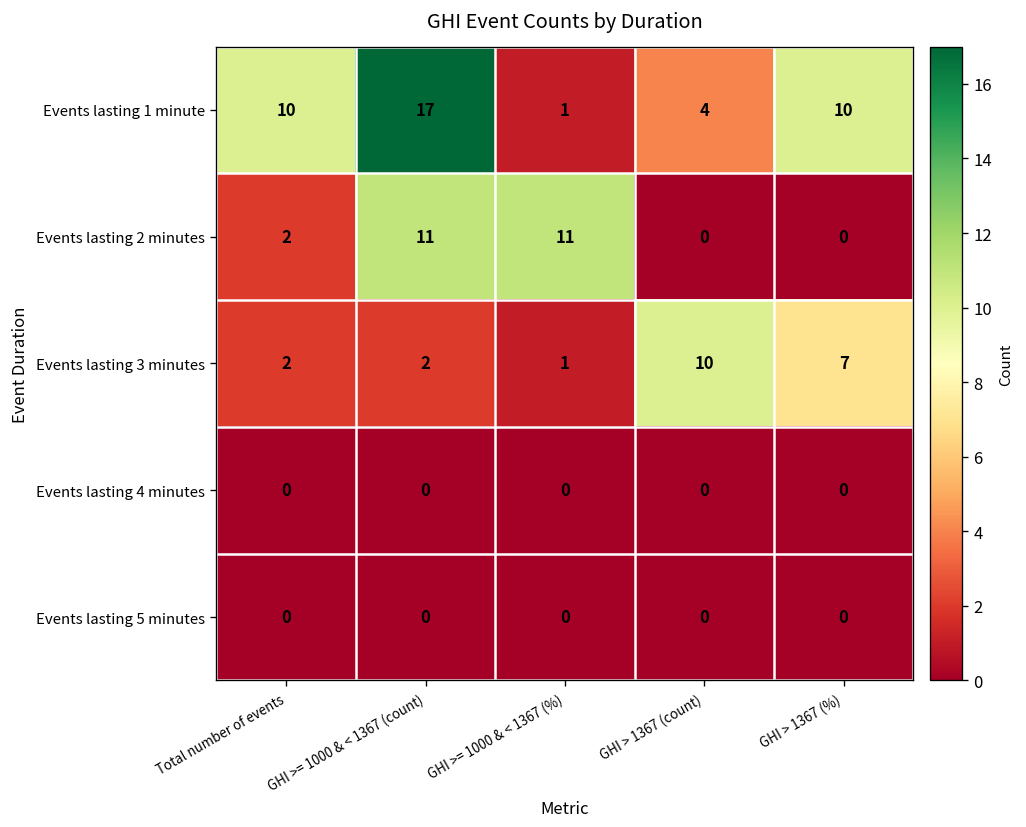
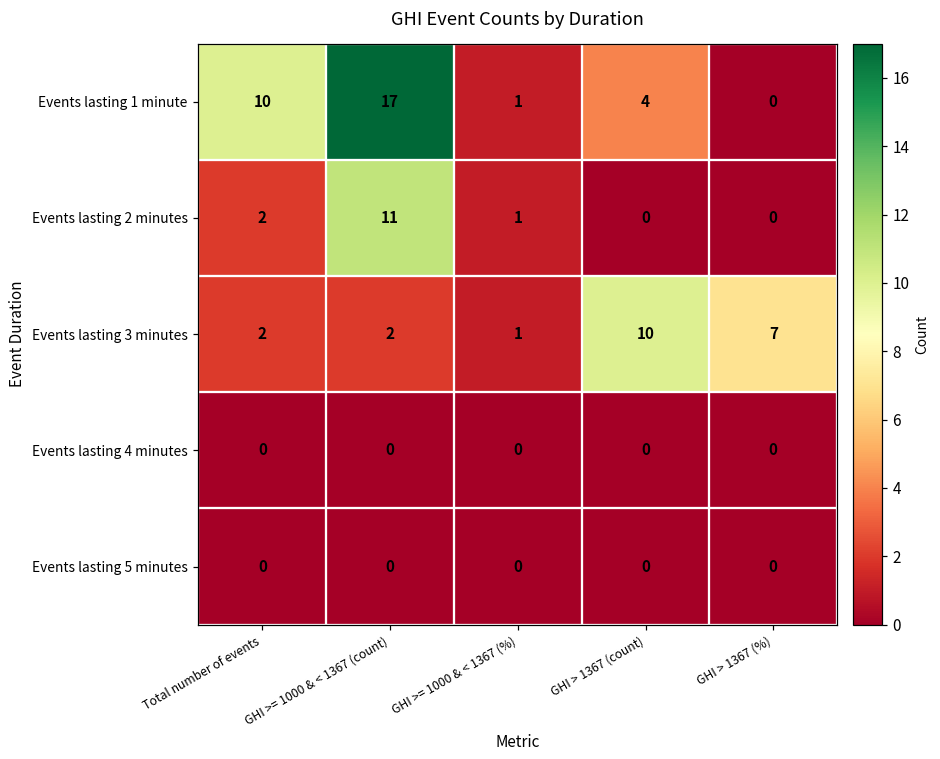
  {
    "Events lasting 1 minute": {
      "Total number of events": 10,
      "GHI >= 1000 & < 1367 (count)": 17,
      "GHI >= 1000 & < 1367 (%)": 1,
      "GHI > 1367 (count)": 4,
-     "GHI > 1367 (%)": 10
+     "GHI > 1367 (%)": 0
    },
    "Events lasting 2 minutes": {
      "Total number of events": 2,
      "GHI >= 1000 & < 1367 (count)": 11,
-     "GHI >= 1000 & < 1367 (%)": 11,
+     "GHI >= 1000 & < 1367 (%)": 1,
      "GHI > 1367 (count)": 0,
      "GHI > 1367 (%)": 0
    },
    "Events lasting 3 minutes": {
      "Total number of events": 2,
      "GHI >= 1000 & < 1367 (count)": 2,
      "GHI >= 1000 & < 1367 (%)": 1,
      "GHI > 1367 (count)": 10,
      "GHI > 1367 (%)": 7
    },
    "Events lasting 4 minutes": {
      "Total number of events": 0,
      "GHI >= 1000 & < 1367 (count)": 0,
      "GHI >= 1000 & < 1367 (%)": 0,
      "GHI > 1367 (count)": 0,
      "GHI > 1367 (%)": 0
    },
    "Events lasting 5 minutes": {
      "Total number of events": 0,
      "GHI >= 1000 & < 1367 (count)": 0,
      "GHI >= 1000 & < 1367 (%)": 0,
      "GHI > 1367 (count)": 0,
      "GHI > 1367 (%)": 0
    }
  }
